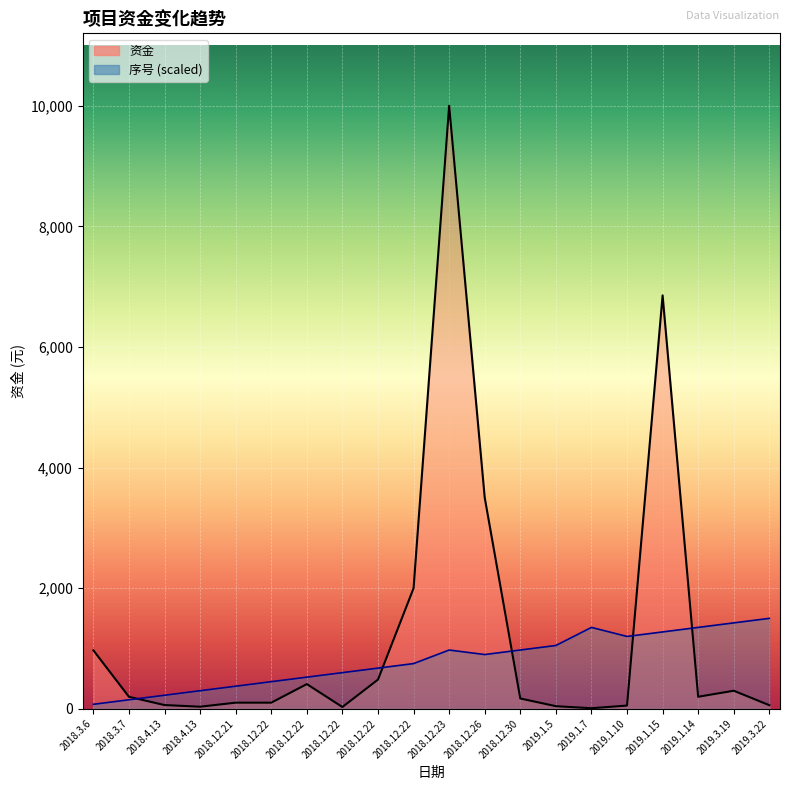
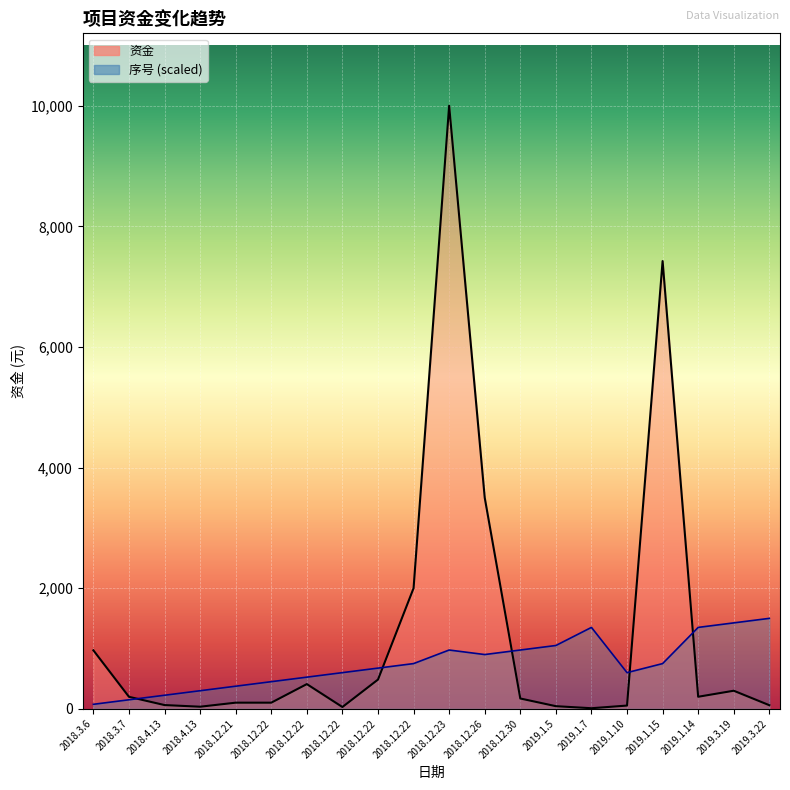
  {
    "资金": {
      "2018.3.6": "1,000",
      "2018.3.7": "200",
      "2018.12.21": "100",
      "2018.12.23": "10,000",
      "2018.12.26": "3,500",
      "2018.12.30": "200",
      "2019.1.5": "0",
      "2019.1.7": "0",
      "2019.1.10": "100",
-     "2019.1.15": "6,900",
+     "2019.1.15": "7,400",
      "2019.1.14": "200",
      "2019.3.19": "300",
      "2019.3.22": "100"
    },
    "序号 (scaled)": {
      "2018.3.6": "100",
      "2018.3.7": "200",
      "2018.12.21": "400",
      "2018.12.23": "1,000",
      "2018.12.26": "900",
      "2018.12.30": "1,000",
      "2019.1.5": "1,100",
      "2019.1.7": "1,400",
-     "2019.1.10": "1,200",
-     "2019.1.15": "1,300",
+     "2019.1.10": "600",
+     "2019.1.15": "800",
      "2019.1.14": "1,400",
      "2019.3.19": "1,400",
      "2019.3.22": "1,500"
    }
  }
